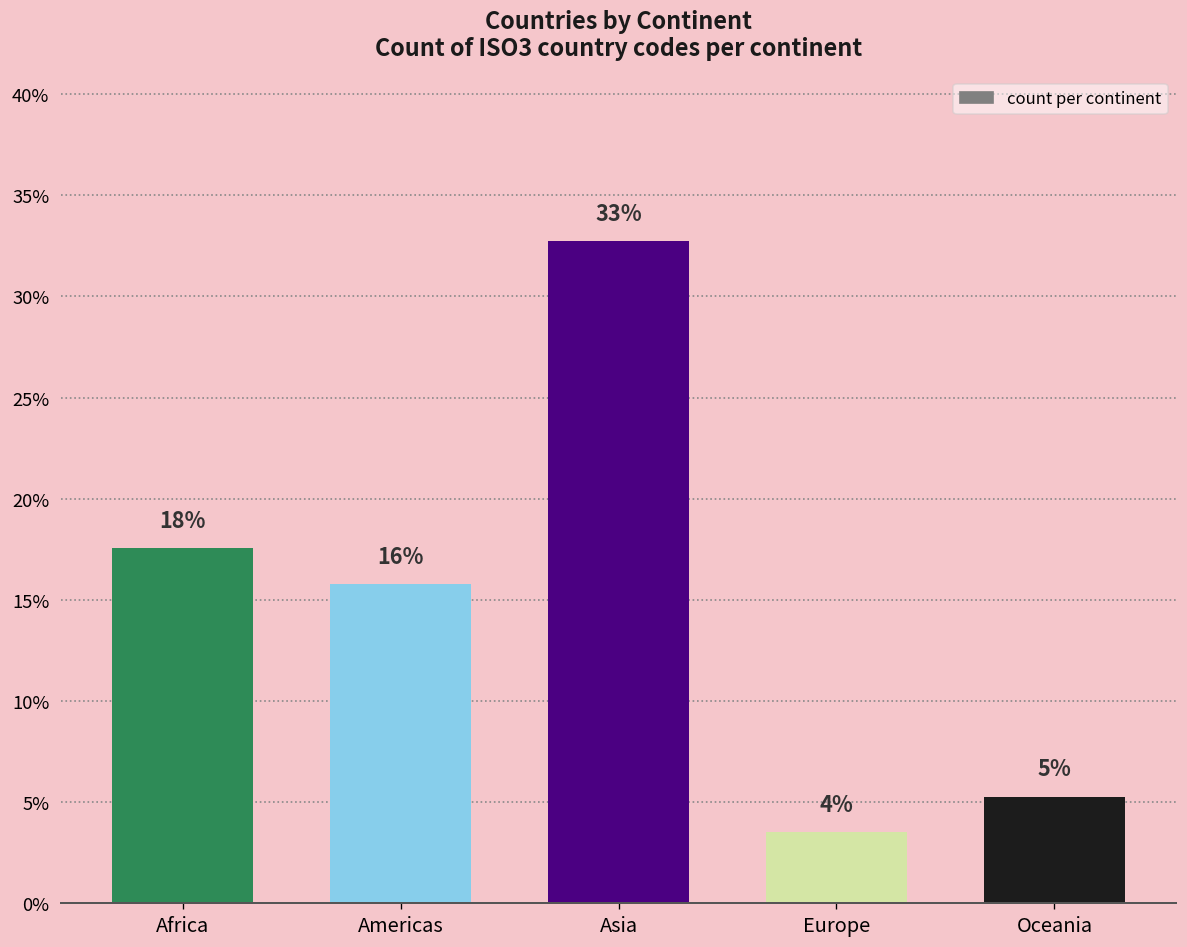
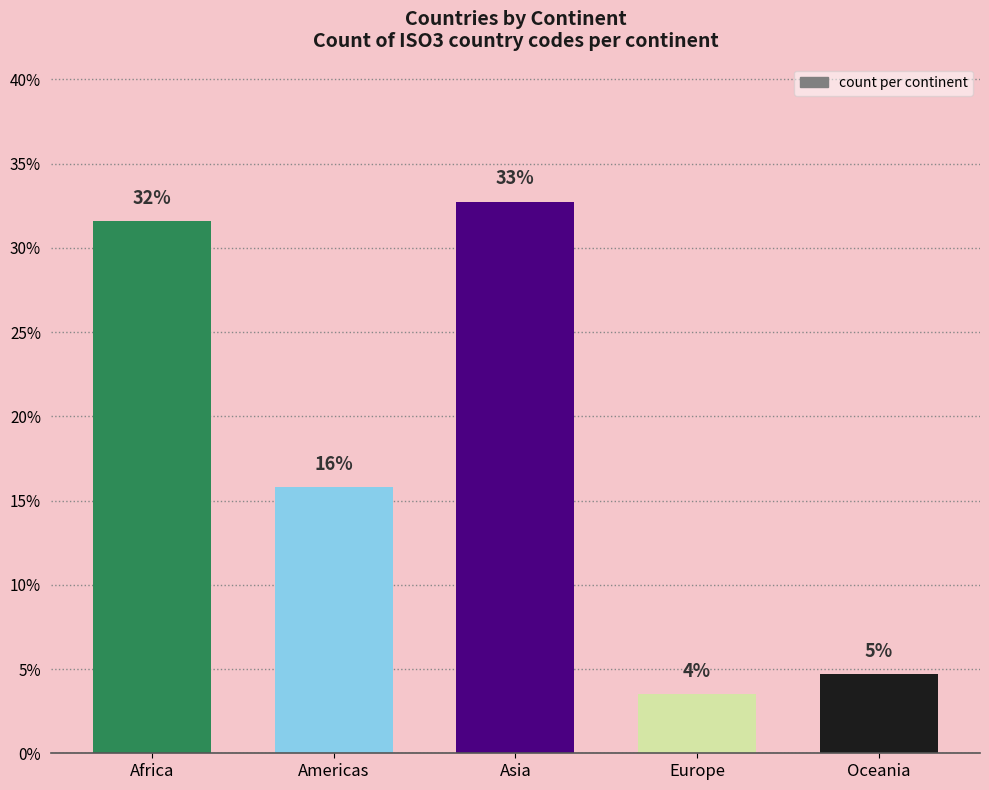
  {
-   "Africa": "18%",
+   "Africa": "32%",
    "Americas": "16%",
    "Asia": "33%",
    "Europe": "4%",
-   "Oceania": "5.3%"
+   "Oceania": "4.7%"
  }
